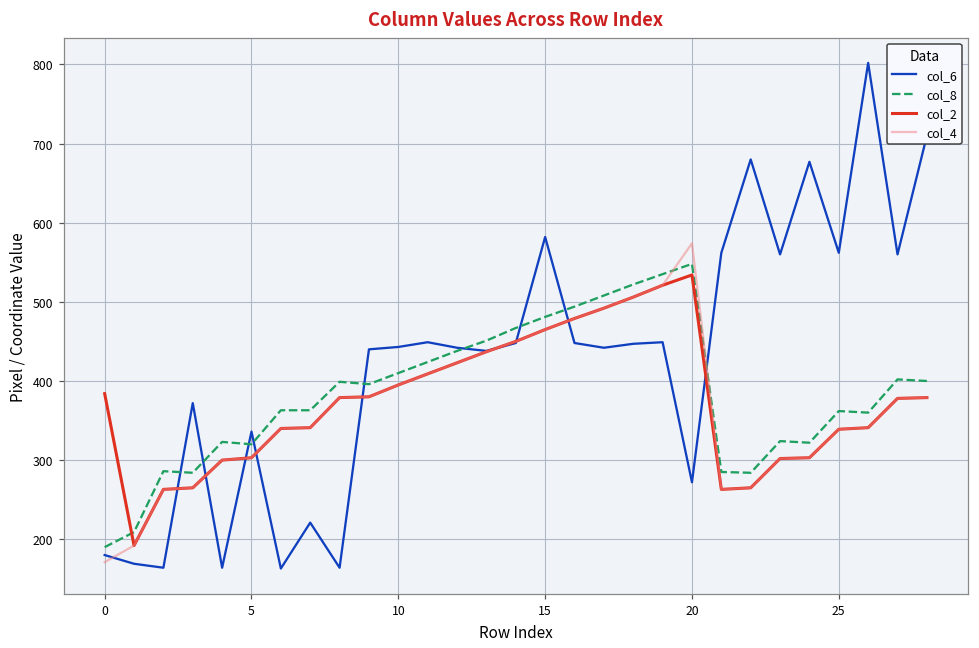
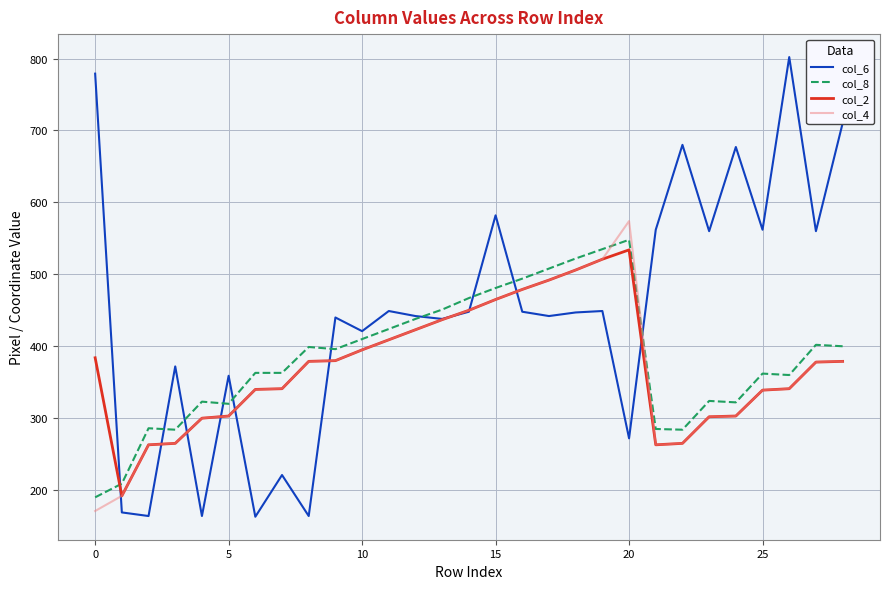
  {
    "col_6": {
-     "0": 180,
-     "5": 340,
-     "10": 440,
+     "0": 780,
+     "5": 360,
+     "10": 420,
      "15": 580,
      "20": 270,
      "25": 560
    },
    "col_8": {
      "0": 190,
      "5": 320,
      "10": 410,
      "15": 480,
      "20": 550,
      "25": 360
    },
    "col_2": {
      "0": 380,
      "20": 530
    },
    "col_4": {
      "0": 170,
      "20": 570
    }
  }
